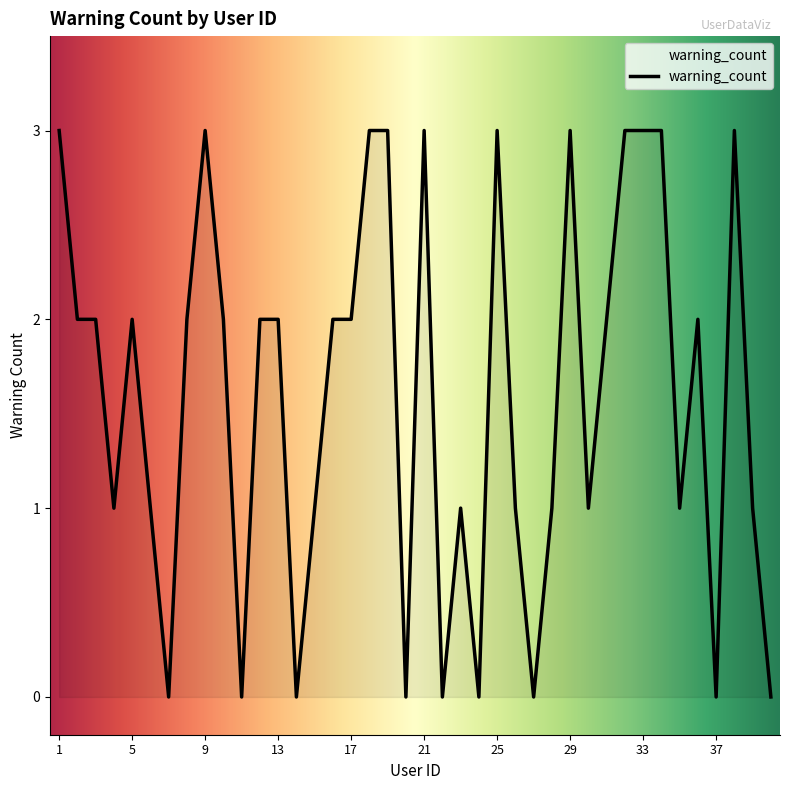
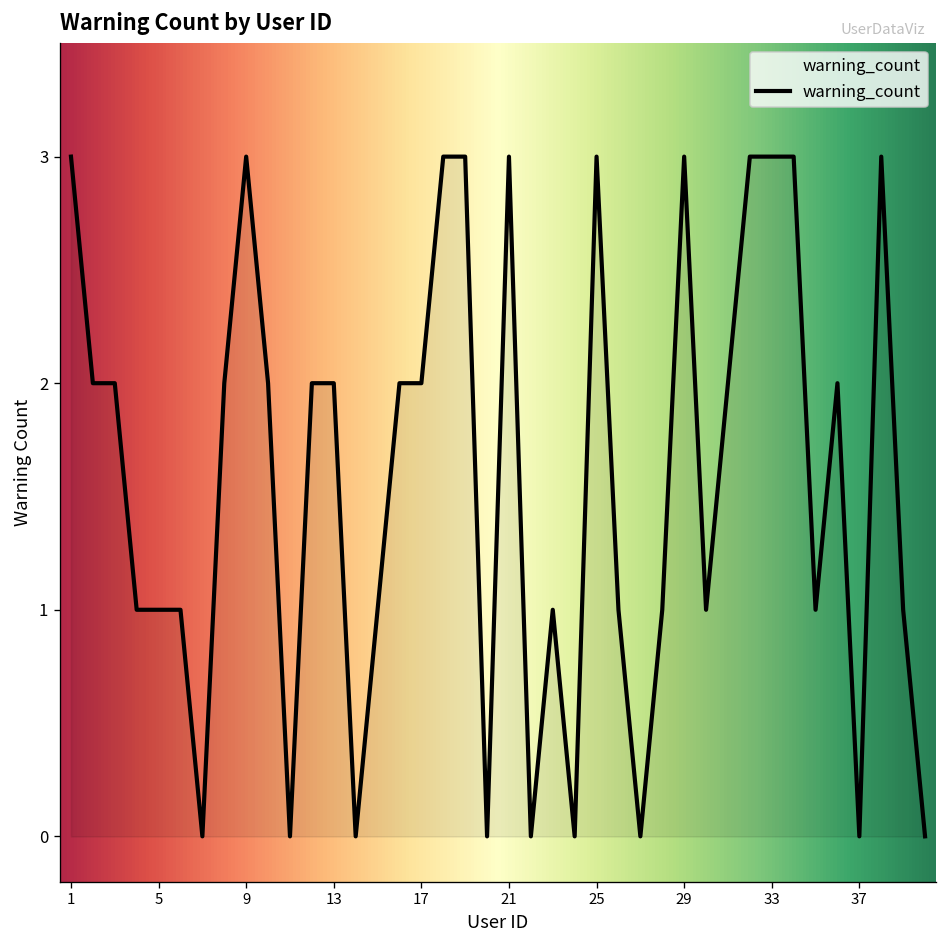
  {
    "1": 3,
-   "5": 2,
+   "5": 1,
    "9": 3,
    "13": 2,
    "17": 2,
    "21": 3,
    "25": 3,
    "29": 3,
    "33": 3,
    "37": 0
  }
